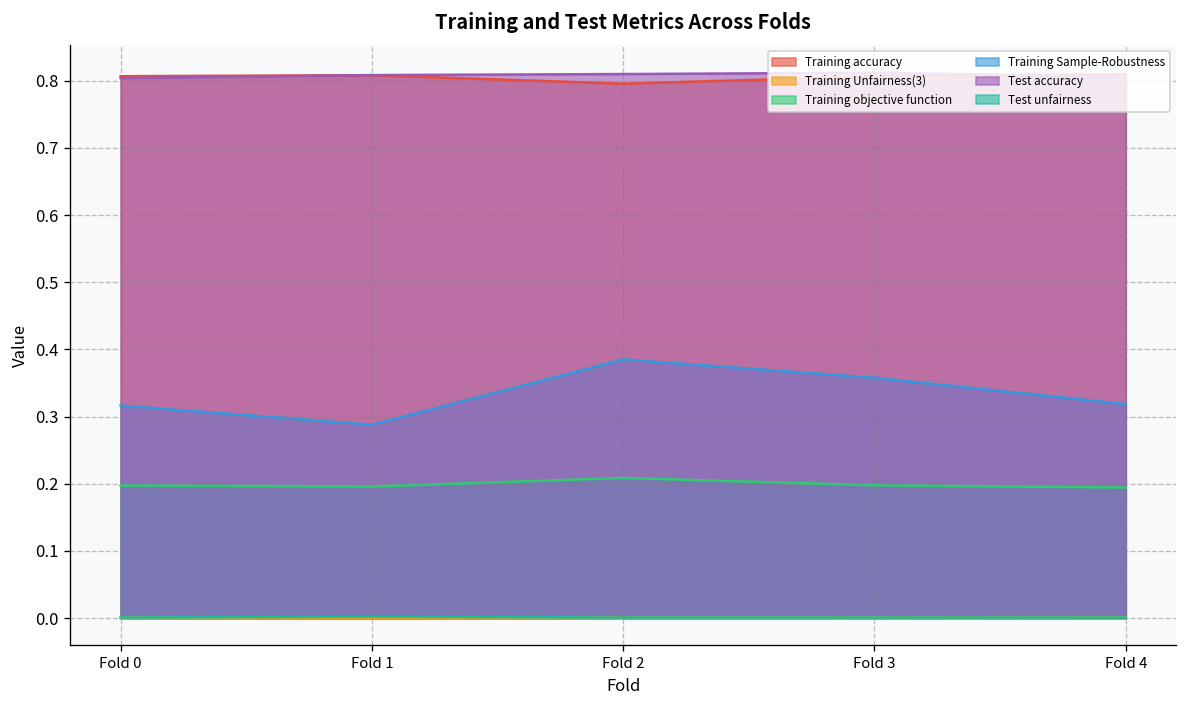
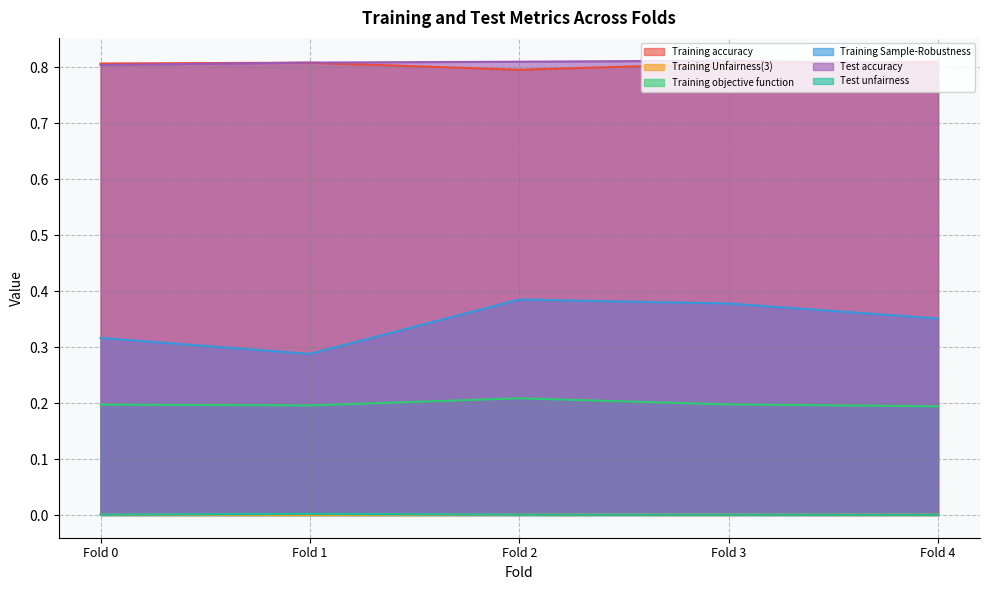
  {
    "Training accuracy": {
      "Fold 2": 0.80
    },
    "Training Sample-Robustness": {
      "Fold 0": 0.32,
      "Fold 1": 0.29,
      "Fold 2": 0.39,
-     "Fold 3": 0.36,
-     "Fold 4": 0.32
+     "Fold 3": 0.38,
+     "Fold 4": 0.35
    },
    "Test accuracy": {
      "Fold 2": 0.81
    }
  }
